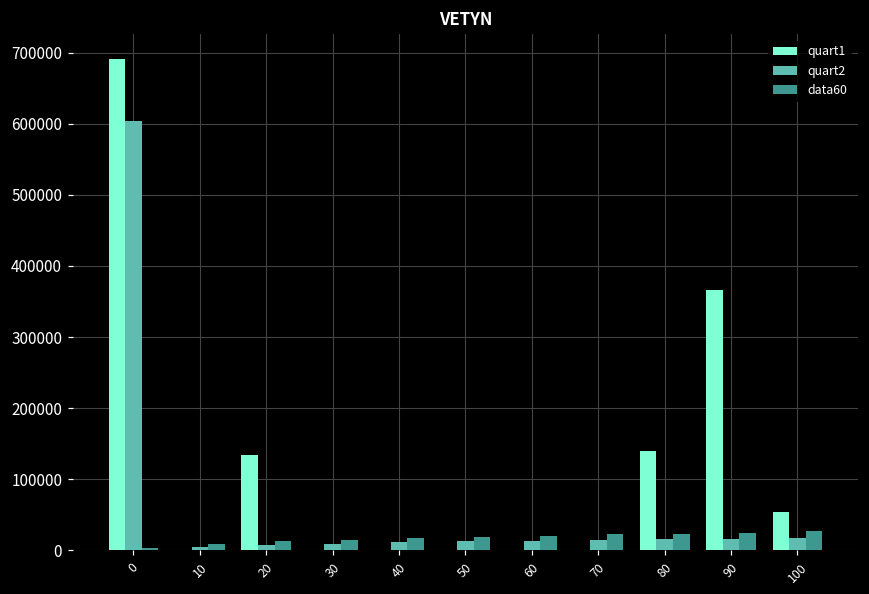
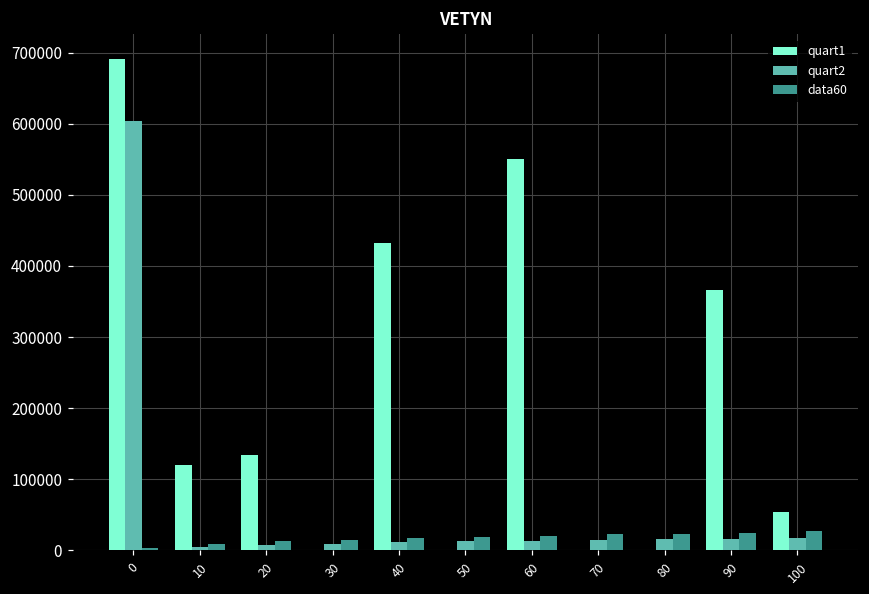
  {
    "quart1": {
      "0": 690000,
-     "10": 0,
+     "10": 120000,
      "20": 130000,
-     "40": 0,
-     "60": 0,
-     "80": 140000,
+     "40": 430000,
+     "60": 550000,
+     "80": 0,
      "90": 370000,
      "100": 50000
    }
  }
